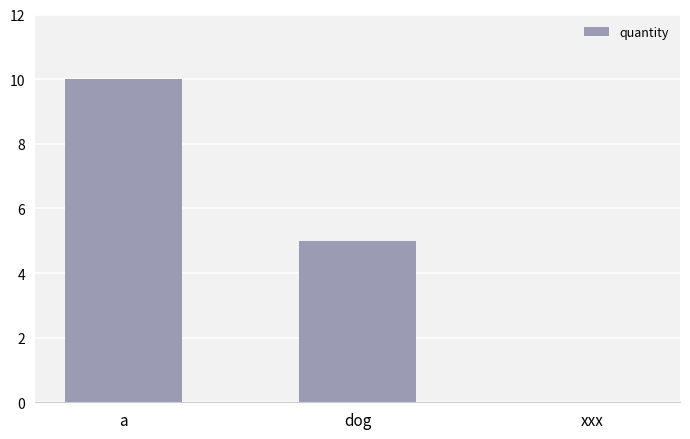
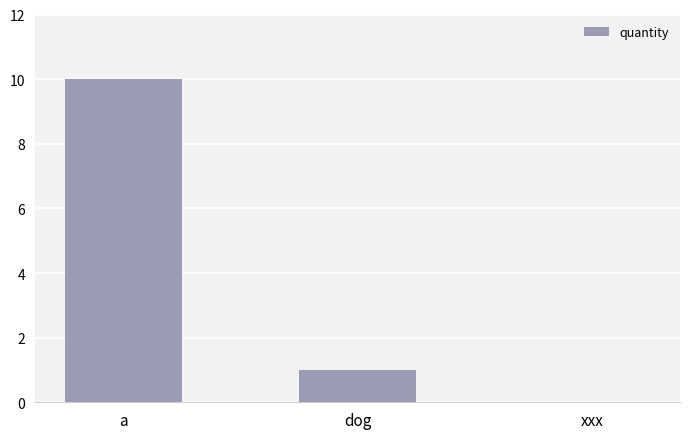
  {
    "a": 10,
-   "dog": 5,
+   "dog": 1,
    "xxx": 0
  }
